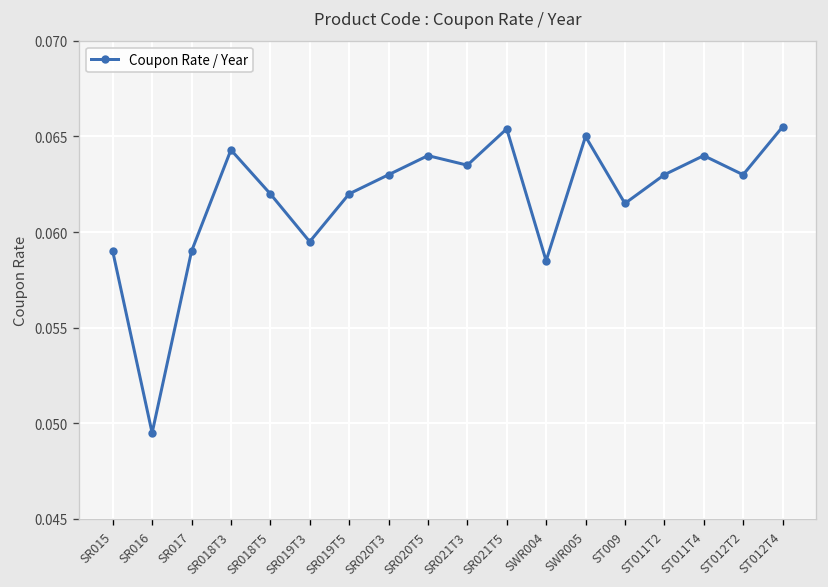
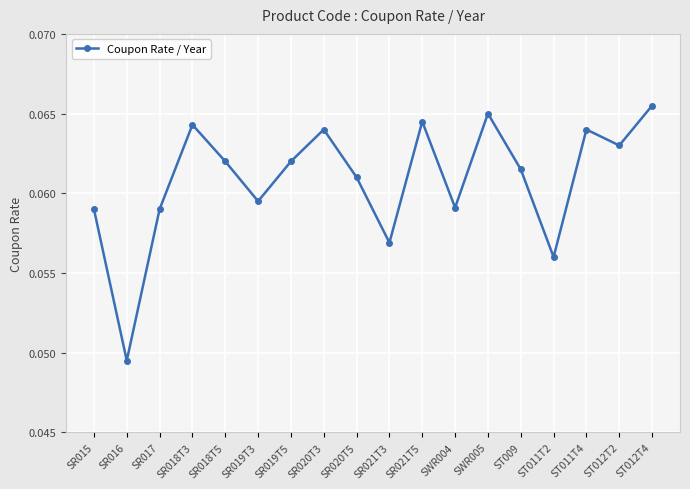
  {
    "SR015": 0.0590,
    "SR016": 0.0495,
    "SR017": 0.0590,
    "SR018T3": 0.0643,
    "SR018T5": 0.0620,
    "SR019T3": 0.0595,
    "SR019T5": 0.0620,
-   "SR020T3": 0.063,
-   "SR020T5": 0.064,
-   "SR021T3": 0.0635,
-   "SR021T5": 0.0654,
-   "SWR004": 0.0585,
+   "SR020T3": 0.064,
+   "SR020T5": 0.061,
+   "SR021T3": 0.0569,
+   "SR021T5": 0.0645,
+   "SWR004": 0.0591,
    "SWR005": 0.0650,
    "ST009": 0.0615,
-   "ST011T2": 0.063,
+   "ST011T2": 0.056,
    "ST011T4": 0.0640,
    "ST012T2": 0.0630,
    "ST012T4": 0.0655
  }
